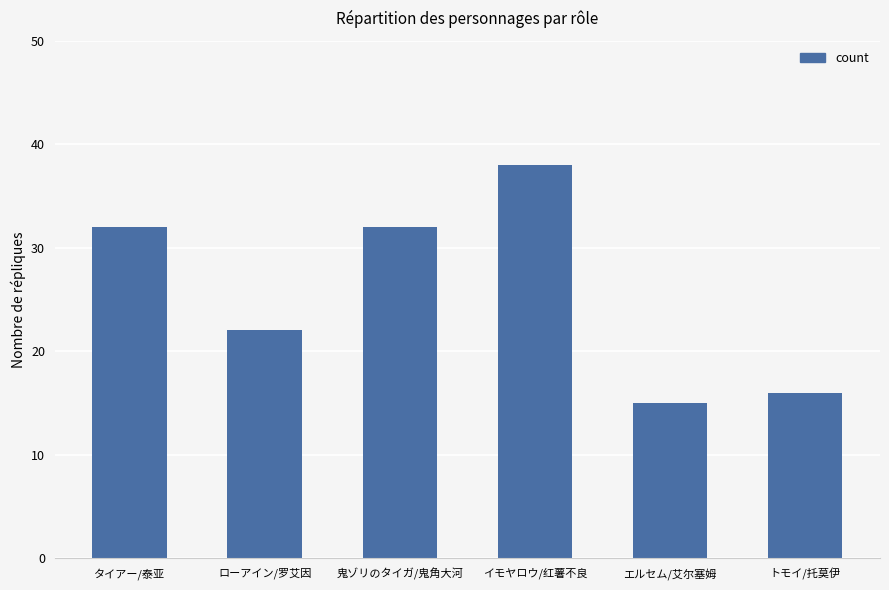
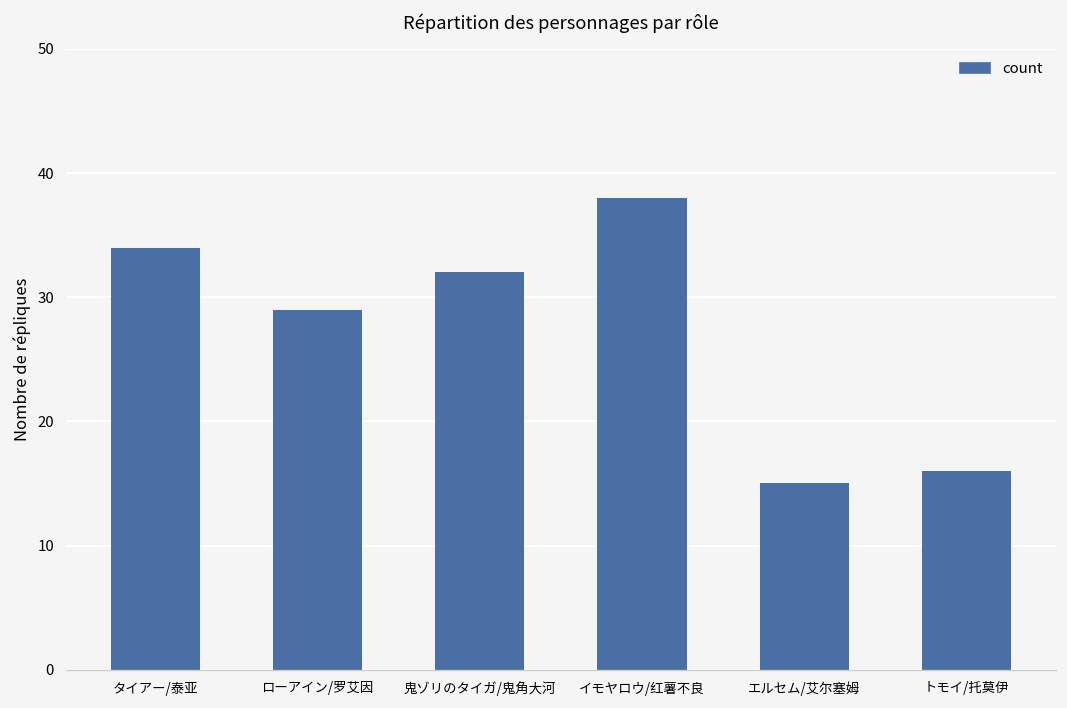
  {
-   "タイアー/泰亚": 32,
-   "ローアイン/罗艾因": 22,
+   "タイアー/泰亚": 34,
+   "ローアイン/罗艾因": 29,
    "鬼ゾリのタイガ/鬼角大河": 32,
    "イモヤロウ/红薯不良": 38,
    "エルセム/艾尔塞姆": 15,
    "トモイ/托莫伊": 16
  }
